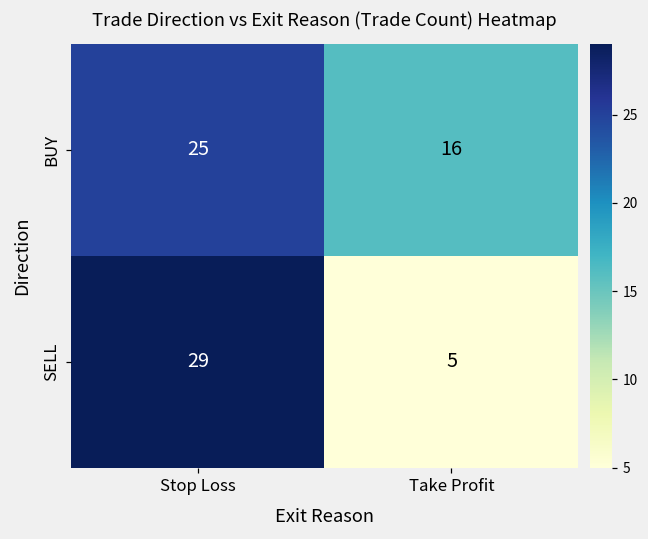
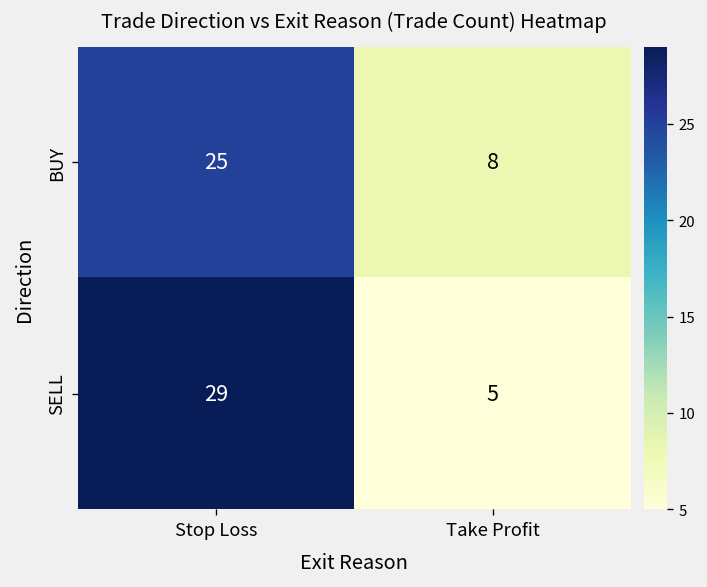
  {
    "BUY": {
      "Stop Loss": 25,
-     "Take Profit": 16
+     "Take Profit": 8
    },
    "SELL": {
      "Stop Loss": 29,
      "Take Profit": 5
    }
  }
